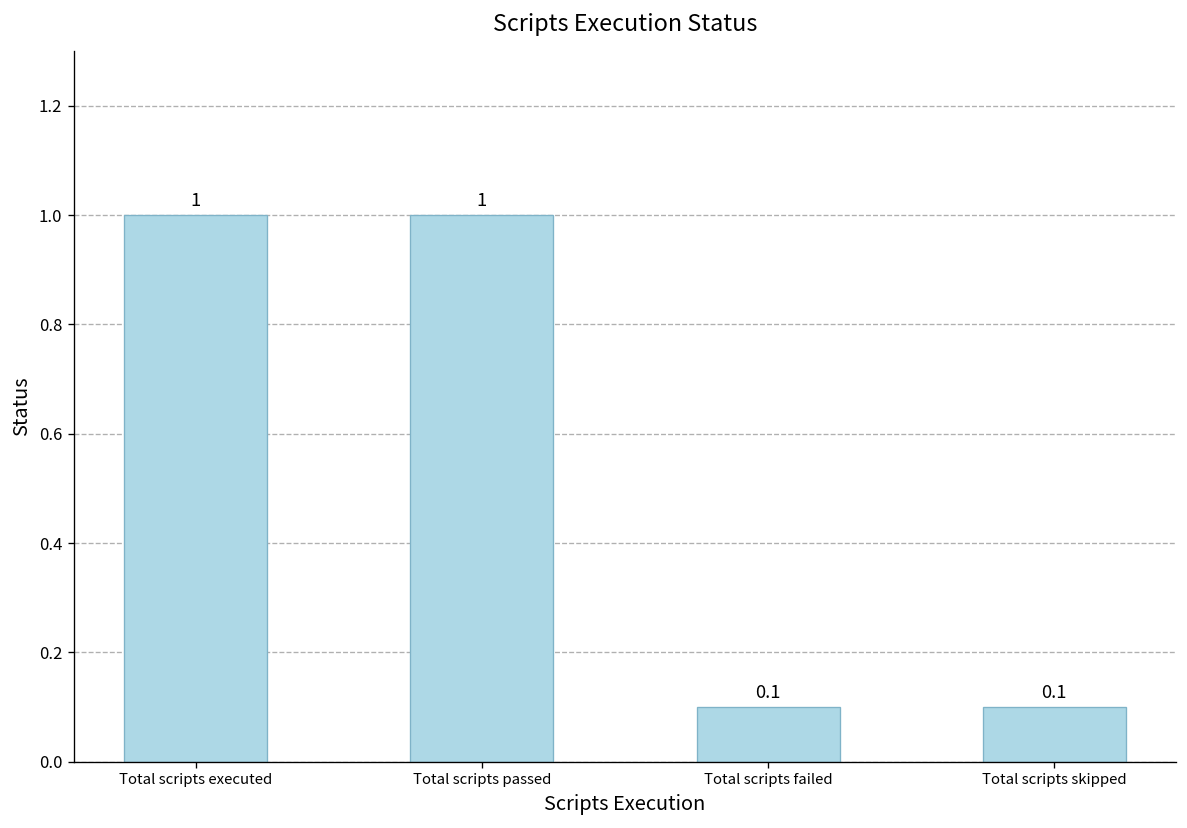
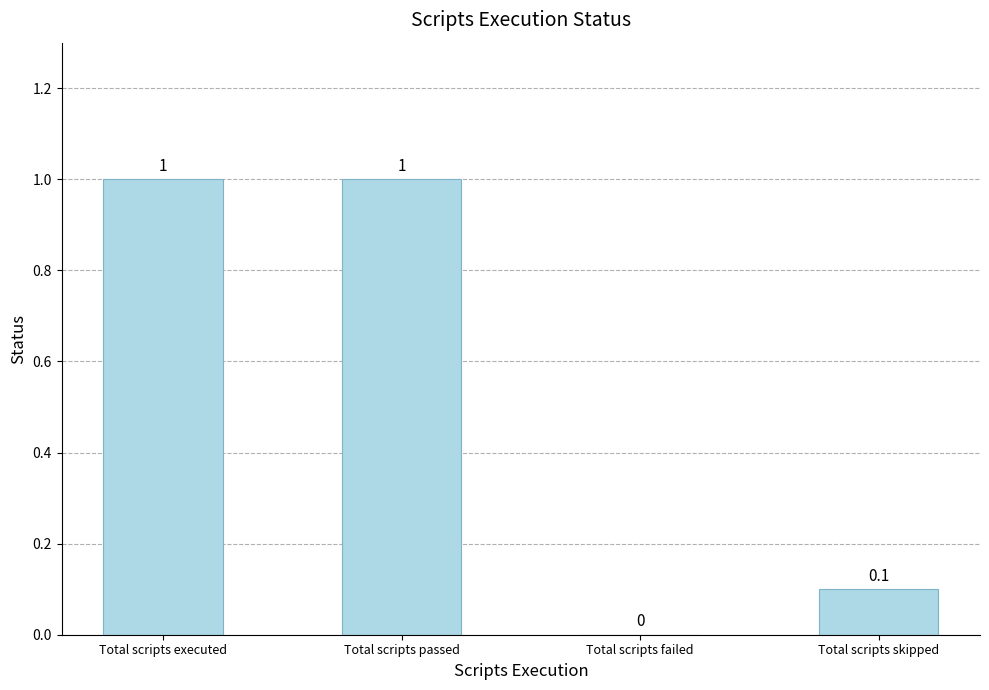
  {
    "Total scripts executed": 1,
    "Total scripts passed": 1,
-   "Total scripts failed": 0.1,
+   "Total scripts failed": 0,
    "Total scripts skipped": 0.1
  }
